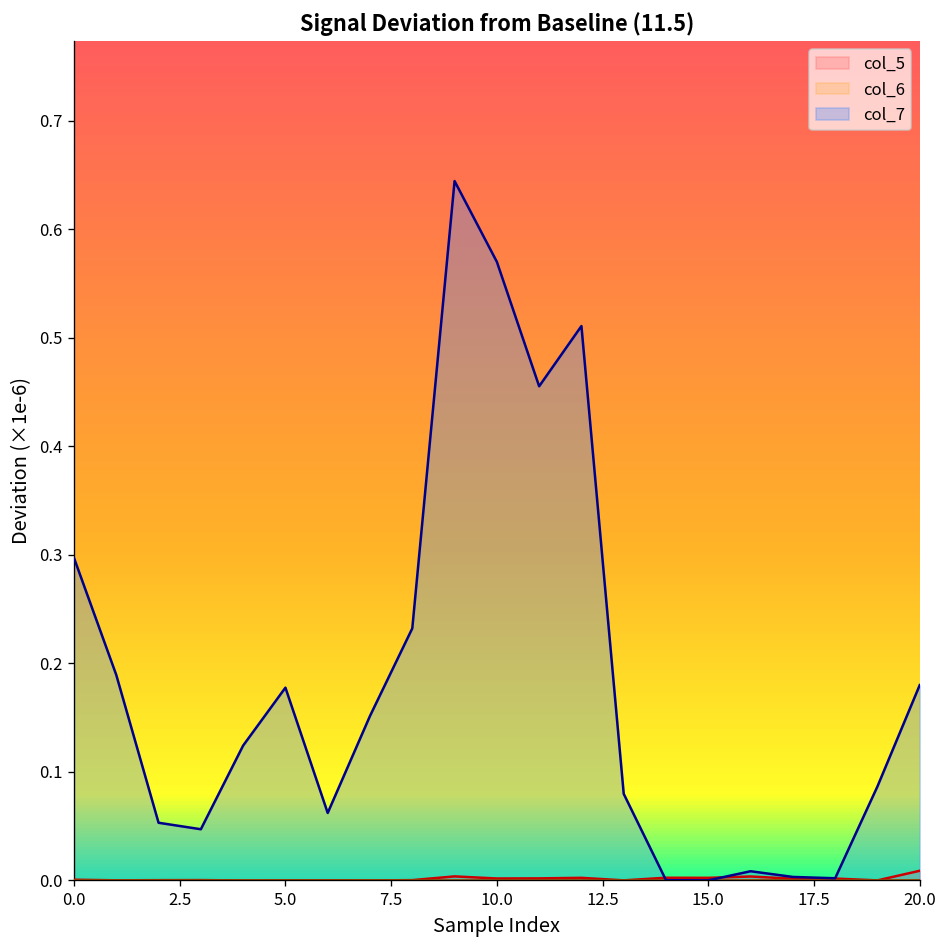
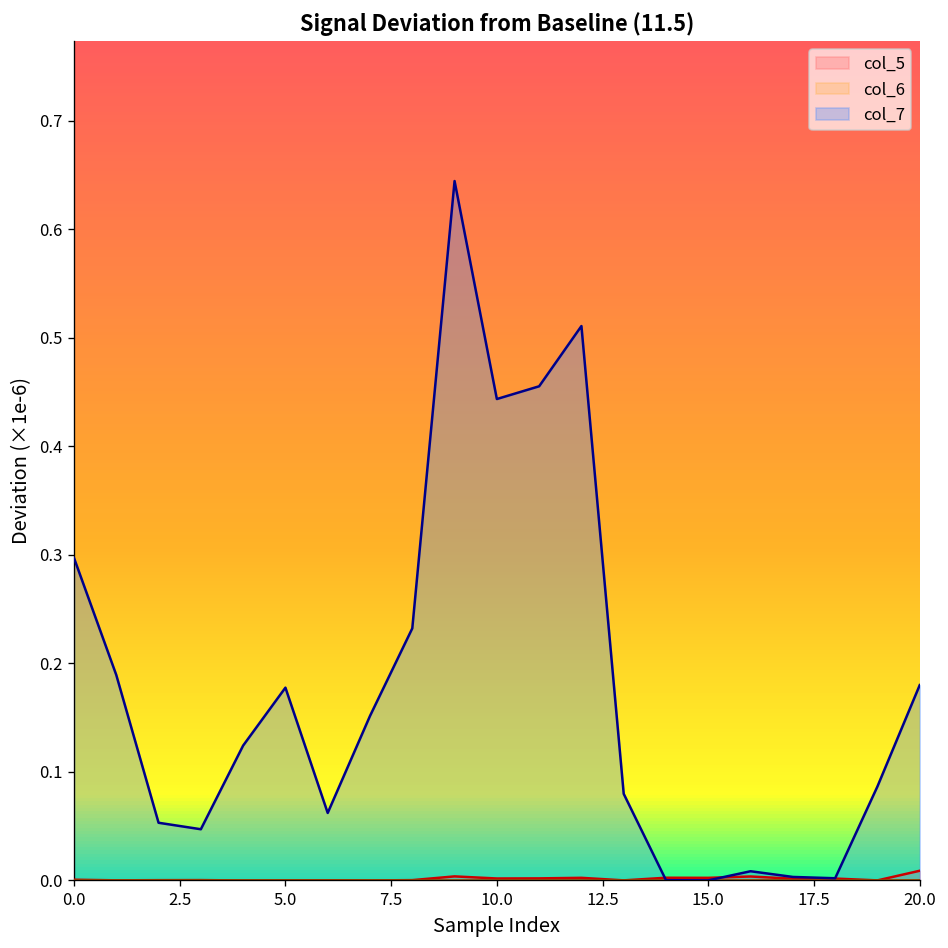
  {
    "col_7": {
      "0.0": 0.30,
      "5.0": 0.18,
-     "10.0": 0.57,
+     "10.0": 0.44,
      "20.0": 0.18
    }
  }
